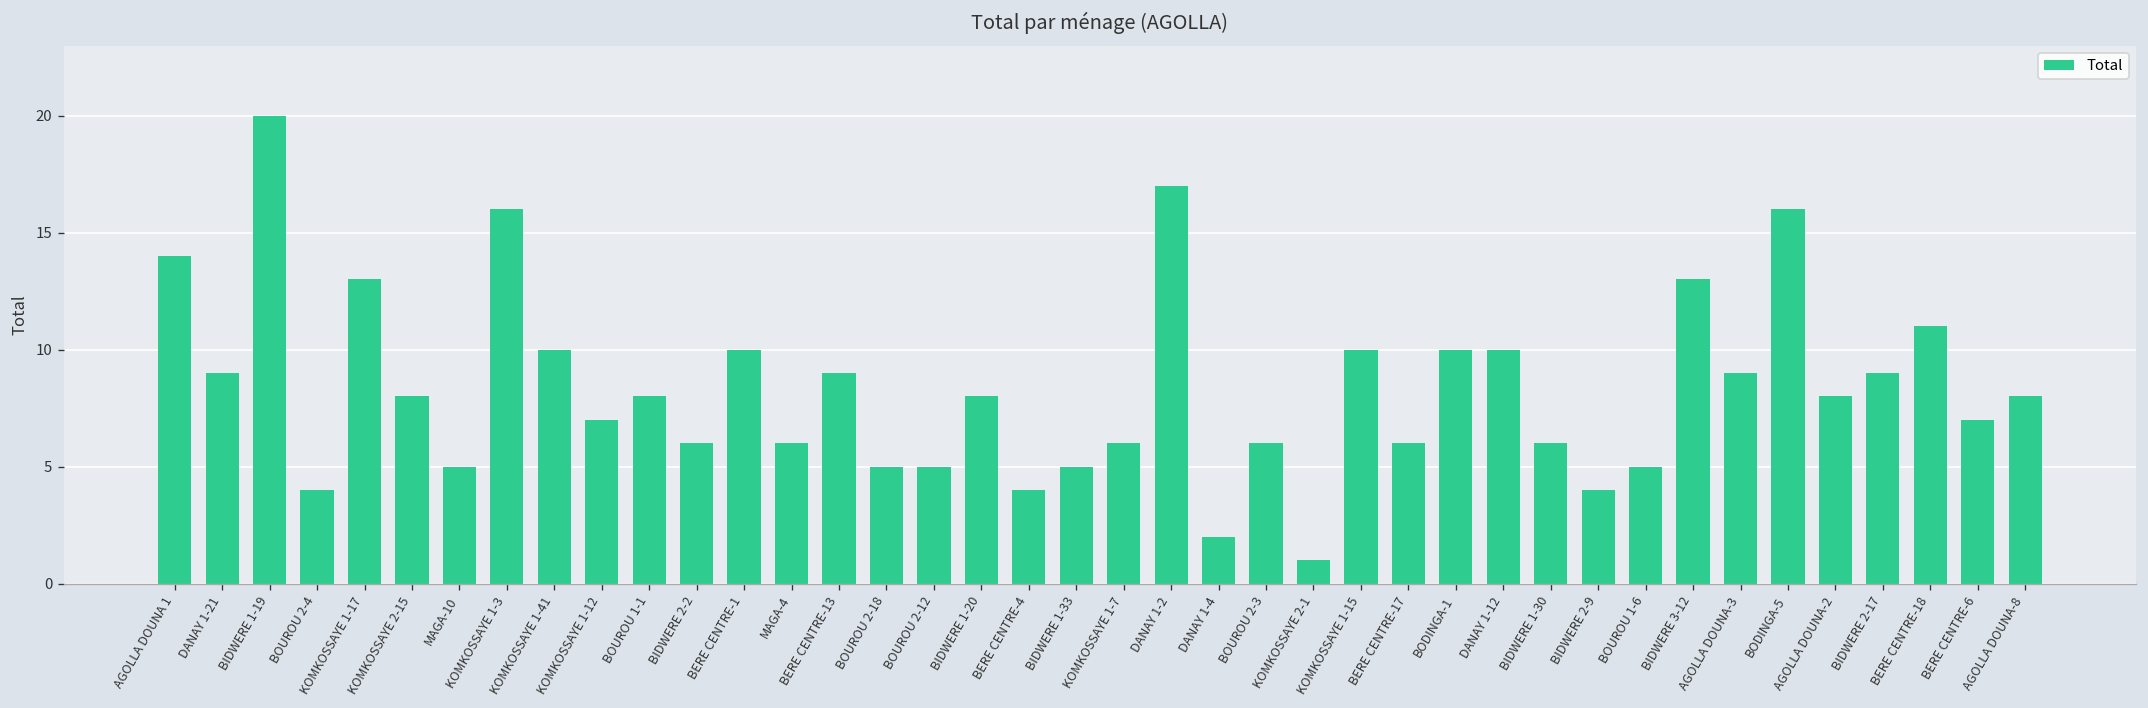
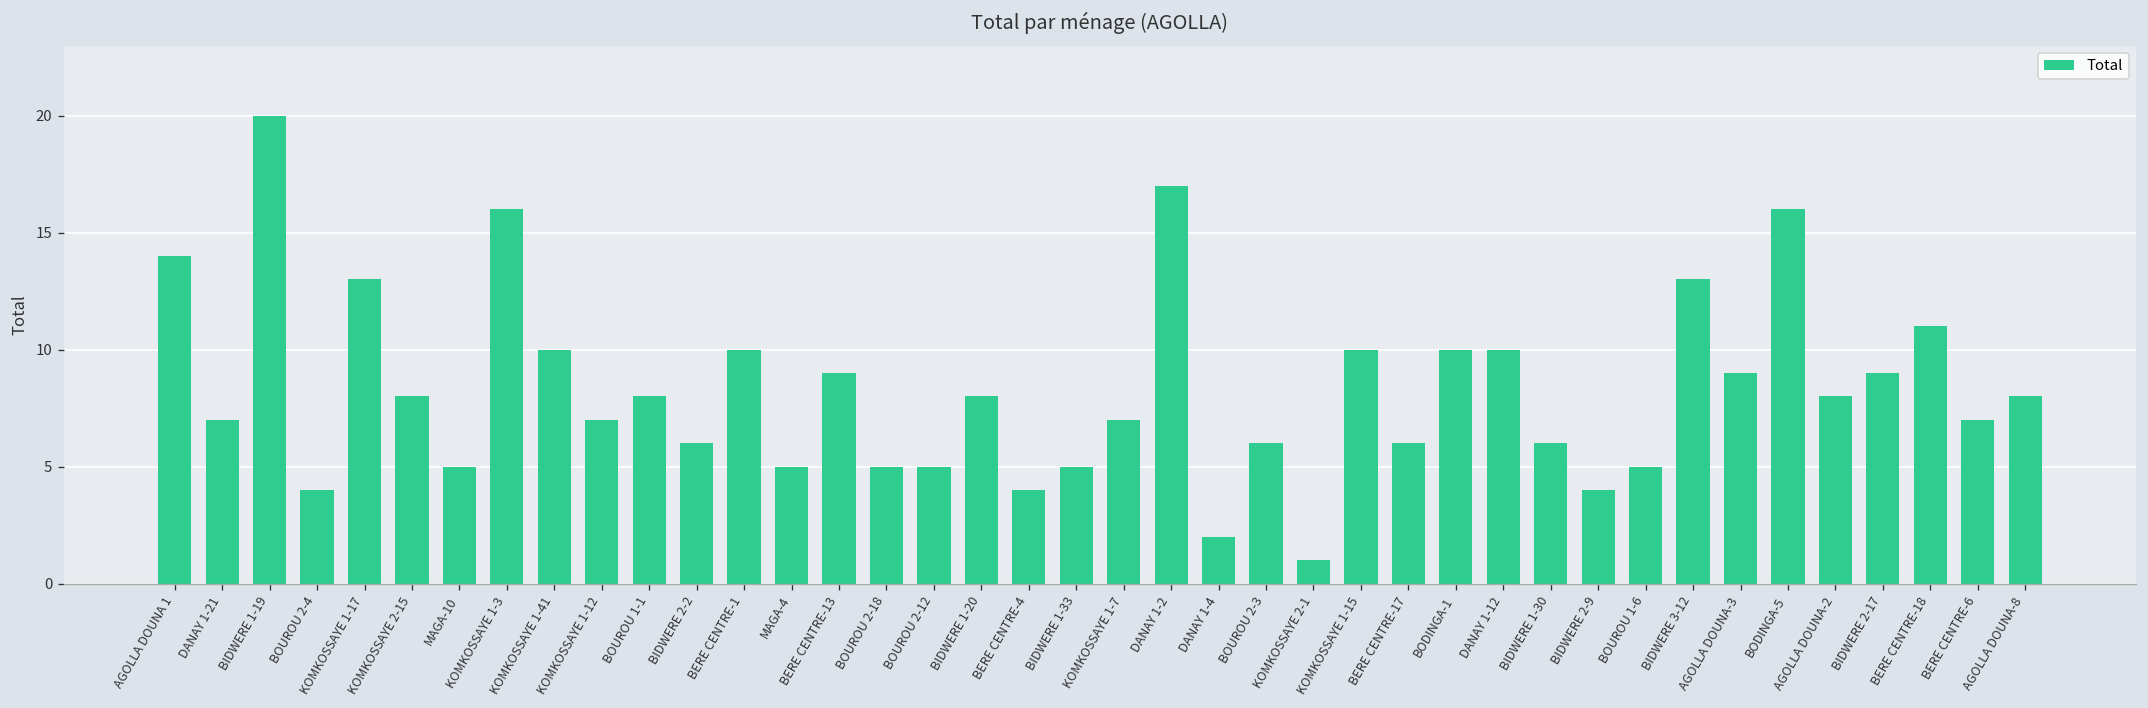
  {
    "AGOLLA DOUNA 1": 14,
-   "DANAY 1-21": 9,
+   "DANAY 1-21": 7,
    "BIDWERE 1-19": 20,
    "BOUROU 2-4": 4,
    "KOMKOSSAYE 1-17": 13,
    "KOMKOSSAYE 2-15": 8,
    "MAGA-10": 5,
    "KOMKOSSAYE 1-3": 16,
    "KOMKOSSAYE 1-41": 10,
    "KOMKOSSAYE 1-12": 7,
    "BOUROU 1-1": 8,
    "BIDWERE 2-2": 6,
    "BERE CENTRE-1": 10,
-   "MAGA-4": 6,
+   "MAGA-4": 5,
    "BERE CENTRE-13": 9,
    "BOUROU 2-18": 5,
    "BOUROU 2-12": 5,
    "BIDWERE 1-20": 8,
    "BERE CENTRE-4": 4,
    "BIDWERE 1-33": 5,
-   "KOMKOSSAYE 1-7": 6,
+   "KOMKOSSAYE 1-7": 7,
    "DANAY 1-2": 17,
    "DANAY 1-4": 2,
    "BOUROU 2-3": 6,
    "KOMKOSSAYE 2-1": 1,
    "KOMKOSSAYE 1-15": 10,
    "BERE CENTRE-17": 6,
    "BODINGA-1": 10,
    "DANAY 1-12": 10,
    "BIDWERE 1-30": 6,
    "BIDWERE 2-9": 4,
    "BOUROU 1-6": 5,
    "BIDWERE 3-12": 13,
    "AGOLLA DOUNA-3": 9,
    "BODINGA-5": 16,
    "AGOLLA DOUNA-2": 8,
    "BIDWERE 2-17": 9,
    "BERE CENTRE-18": 11,
    "BERE CENTRE-6": 7,
    "AGOLLA DOUNA-8": 8
  }
